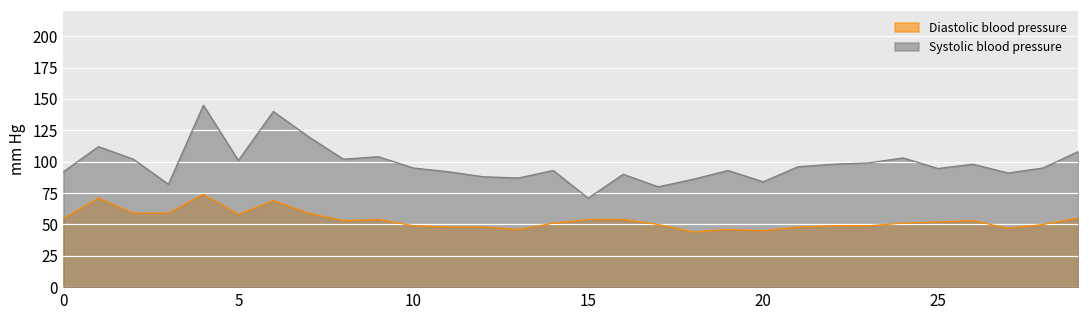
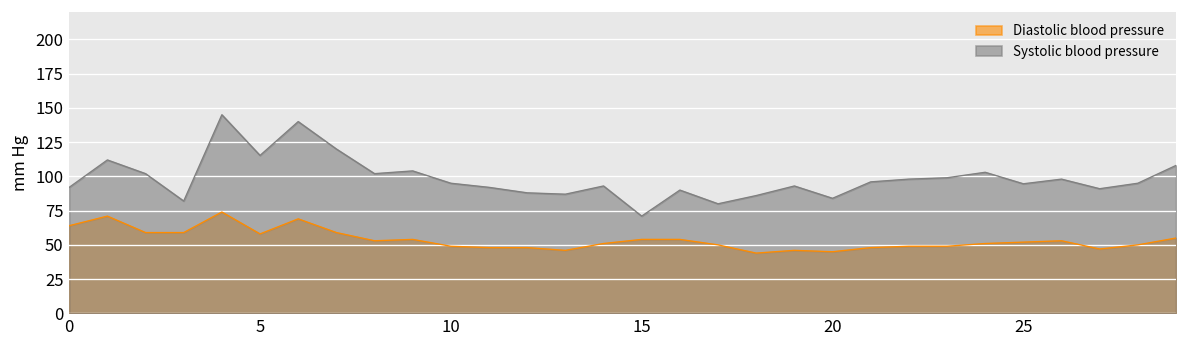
  {
    "Diastolic blood pressure": {
-     "0": 55,
+     "0": 64,
      "5": 58,
      "10": 49,
      "15": 54,
      "20": 45,
      "25": 52
    },
    "Systolic blood pressure": {
      "0": 92,
-     "5": 101,
+     "5": 115,
      "10": 95,
      "15": 71,
      "20": 84,
      "25": 95
    }
  }
